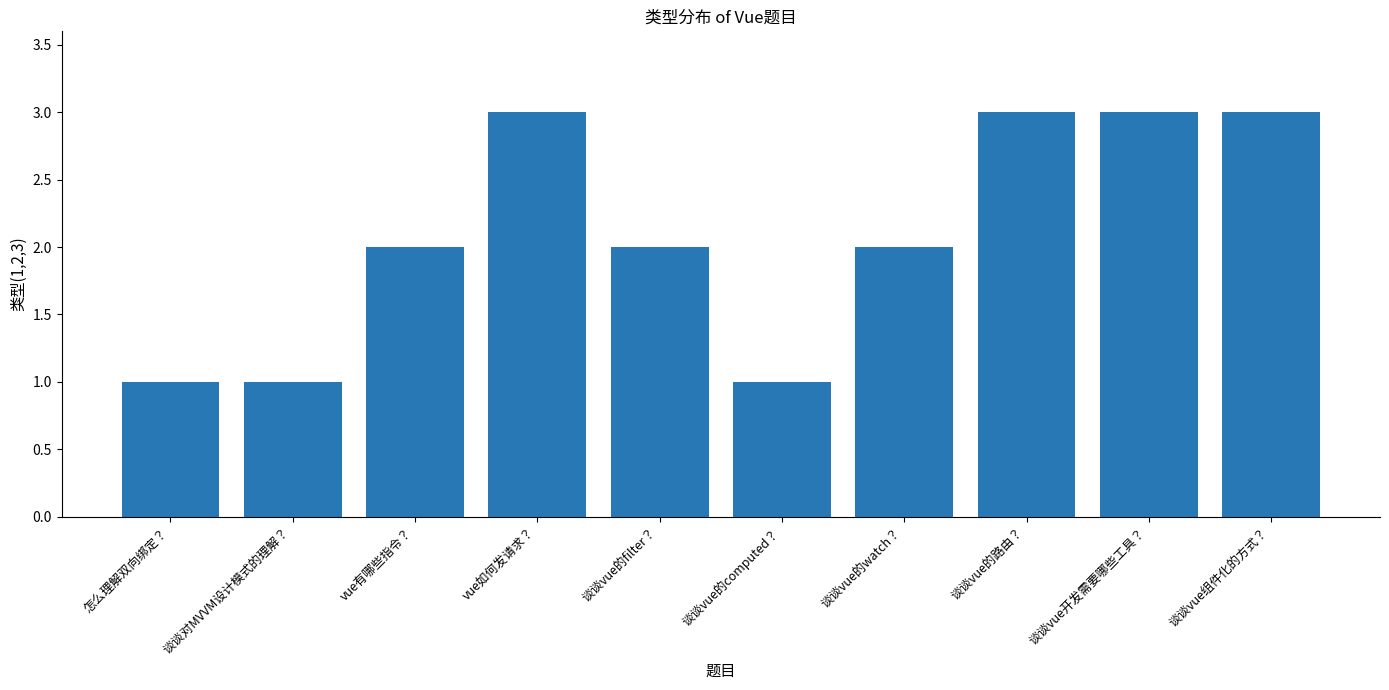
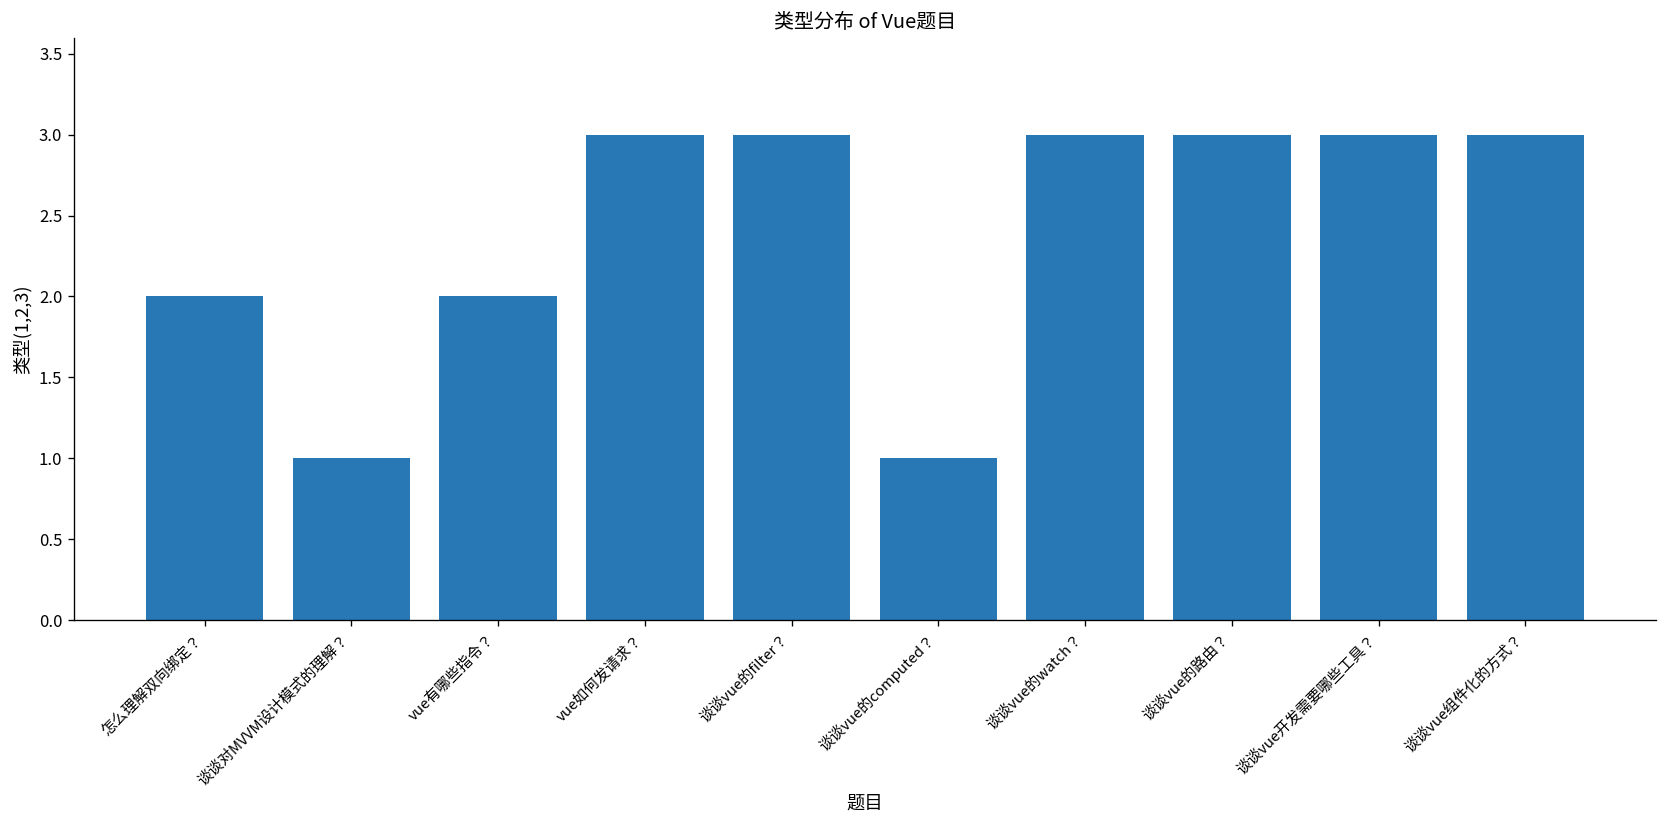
  {
-   "怎么理解双向绑定？": 1,
+   "怎么理解双向绑定？": 2,
    "谈谈对MVVM设计模式的理解？": 1,
    "vue有哪些指令？": 2,
    "vue如何发请求？": 3,
-   "谈谈vue的filter？": 2,
+   "谈谈vue的filter？": 3,
    "谈谈vue的computed？": 1,
-   "谈谈vue的watch？": 2,
+   "谈谈vue的watch？": 3,
    "谈谈vue的路由？": 3,
    "谈谈vue开发需要哪些工具？": 3,
    "谈谈vue组件化的方式？": 3
  }
